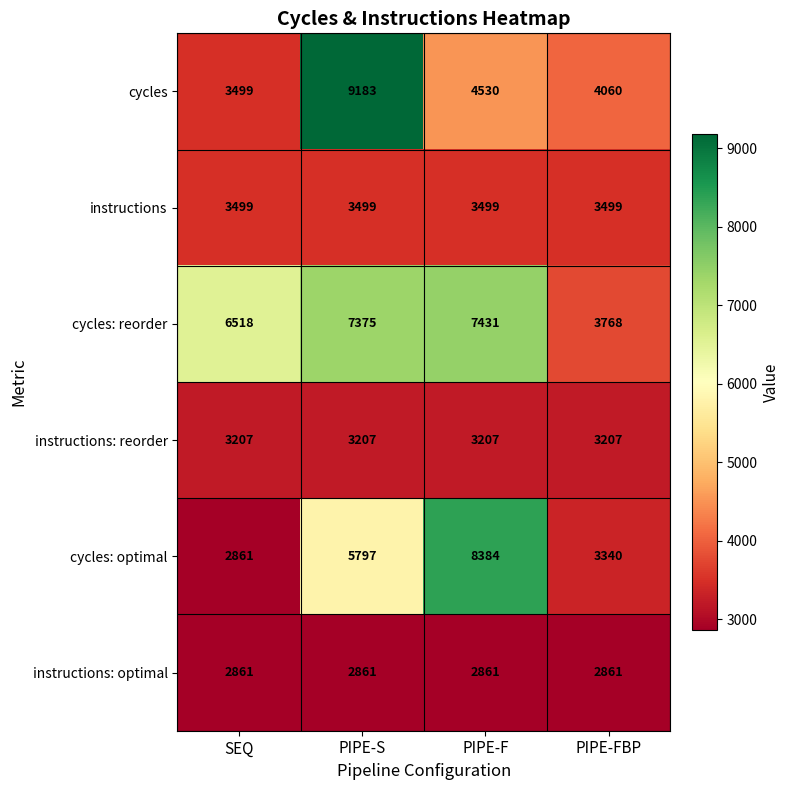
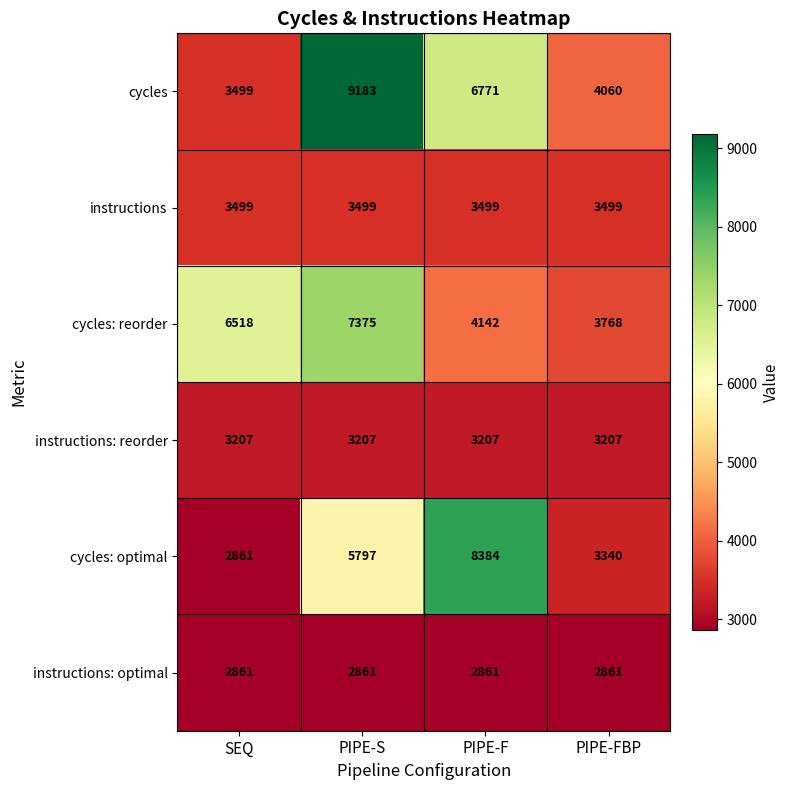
  {
    "cycles": {
      "SEQ": 3499,
      "PIPE-S": 9183,
-     "PIPE-F": 4530,
+     "PIPE-F": 6771,
      "PIPE-FBP": 4060
    },
    "instructions": {
      "SEQ": 3499,
      "PIPE-S": 3499,
      "PIPE-F": 3499,
      "PIPE-FBP": 3499
    },
    "cycles: reorder": {
      "SEQ": 6518,
      "PIPE-S": 7375,
-     "PIPE-F": 7431,
+     "PIPE-F": 4142,
      "PIPE-FBP": 3768
    },
    "instructions: reorder": {
      "SEQ": 3207,
      "PIPE-S": 3207,
      "PIPE-F": 3207,
      "PIPE-FBP": 3207
    },
    "cycles: optimal": {
      "SEQ": 2861,
      "PIPE-S": 5797,
      "PIPE-F": 8384,
      "PIPE-FBP": 3340
    },
    "instructions: optimal": {
      "SEQ": 2861,
      "PIPE-S": 2861,
      "PIPE-F": 2861,
      "PIPE-FBP": 2861
    }
  }
